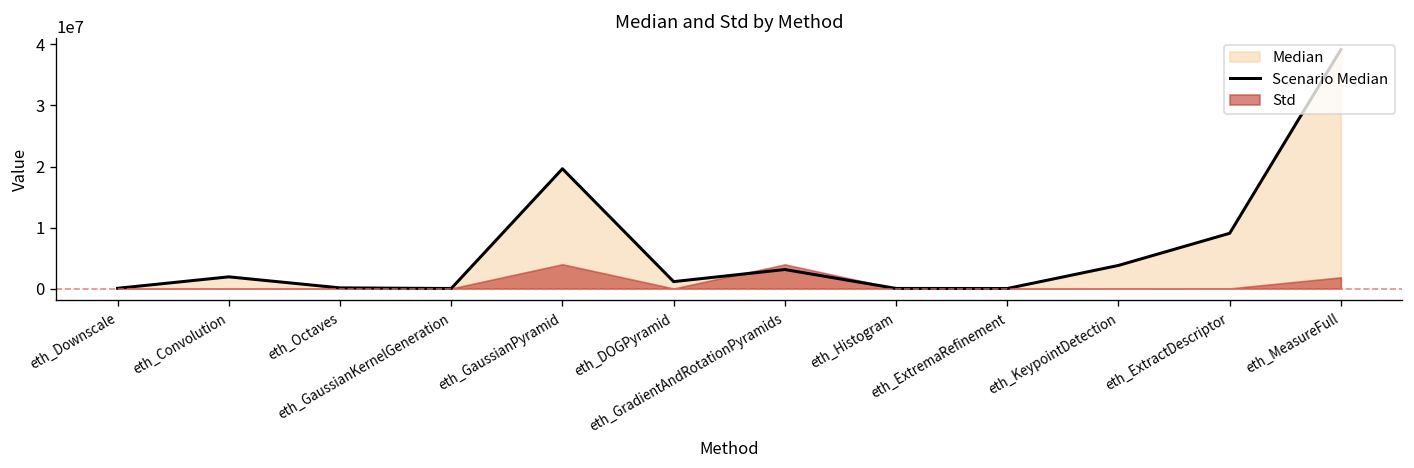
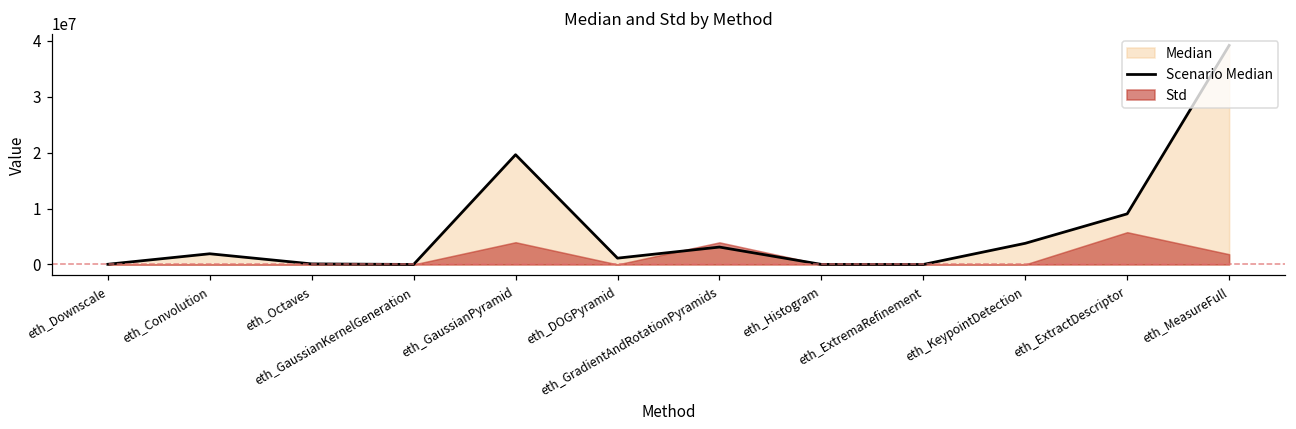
  {
    "Median": {
      "eth_Convolution": 2000000,
      "eth_GaussianPyramid": 20000000,
      "eth_DOGPyramid": 1000000,
      "eth_GradientAndRotationPyramids": 3000000,
      "eth_KeypointDetection": 4000000,
      "eth_ExtractDescriptor": 9000000
    },
    "Std": {
      "eth_GaussianPyramid": 4000000,
      "eth_GradientAndRotationPyramids": 4000000,
-     "eth_ExtractDescriptor": 0,
+     "eth_ExtractDescriptor": 6000000,
      "eth_MeasureFull": 2000000
    }
  }
